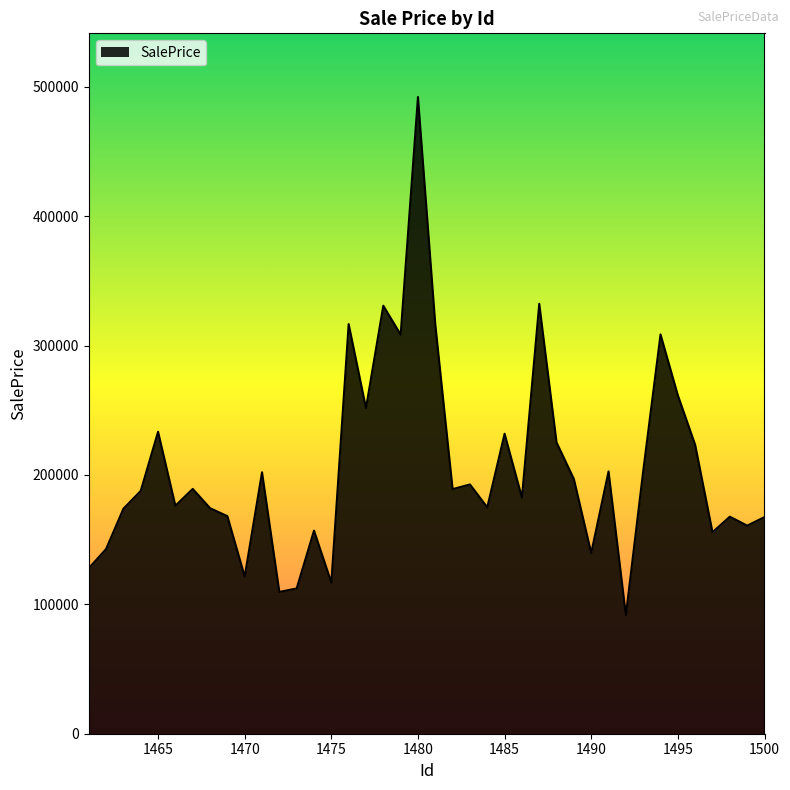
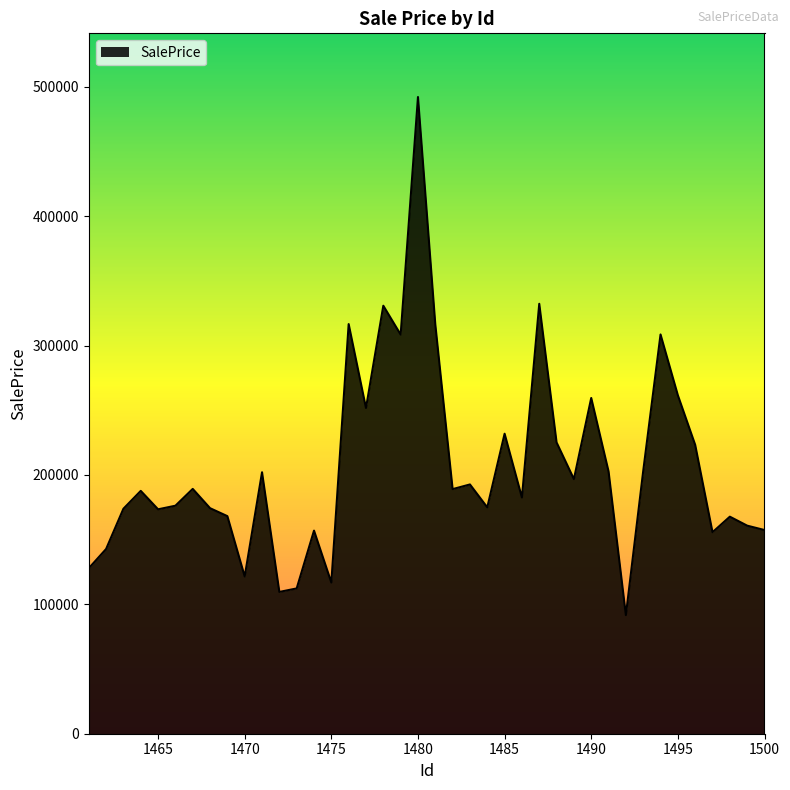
  {
-   "1465": 233000,
+   "1465": 173000,
    "1470": 122000,
    "1475": 117000,
    "1480": 492000,
    "1485": 232000,
-   "1490": 140000,
+   "1490": 260000,
    "1495": 262000,
-   "1500": 167000
+   "1500": 157000
  }
